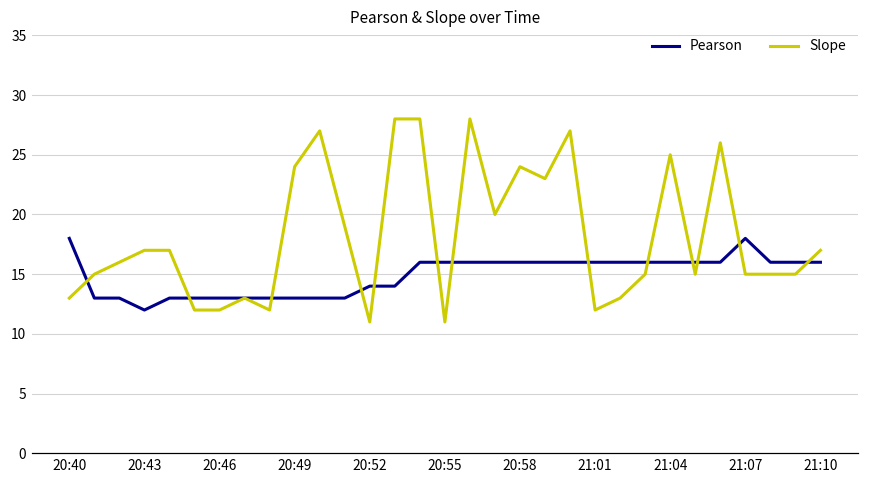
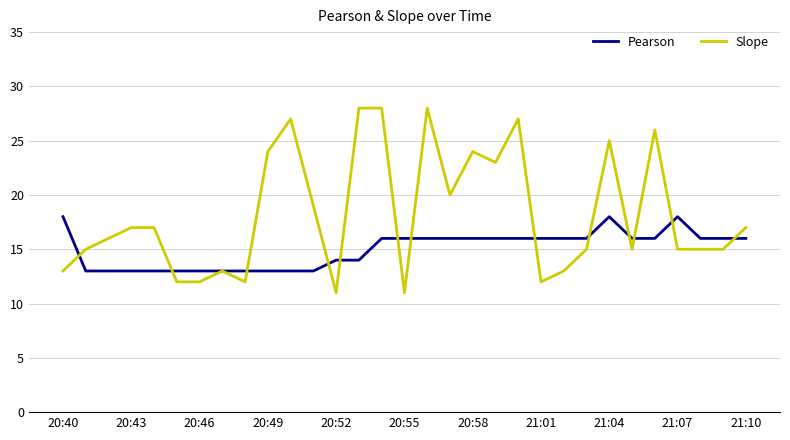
  {
    "Pearson": {
      "20:40": 18,
-     "20:43": 12,
+     "20:43": 13,
      "20:46": 13,
      "20:49": 13,
      "20:52": 14,
      "20:55": 16,
      "20:58": 16,
      "21:01": 16,
-     "21:04": 16,
+     "21:04": 18,
      "21:07": 18,
      "21:10": 16
    },
    "Slope": {
      "20:40": 13,
      "20:43": 17,
      "20:46": 12,
      "20:49": 24,
      "20:52": 11,
      "20:55": 11,
      "20:58": 24,
      "21:01": 12,
      "21:04": 25,
      "21:07": 15,
      "21:10": 17
    }
  }
